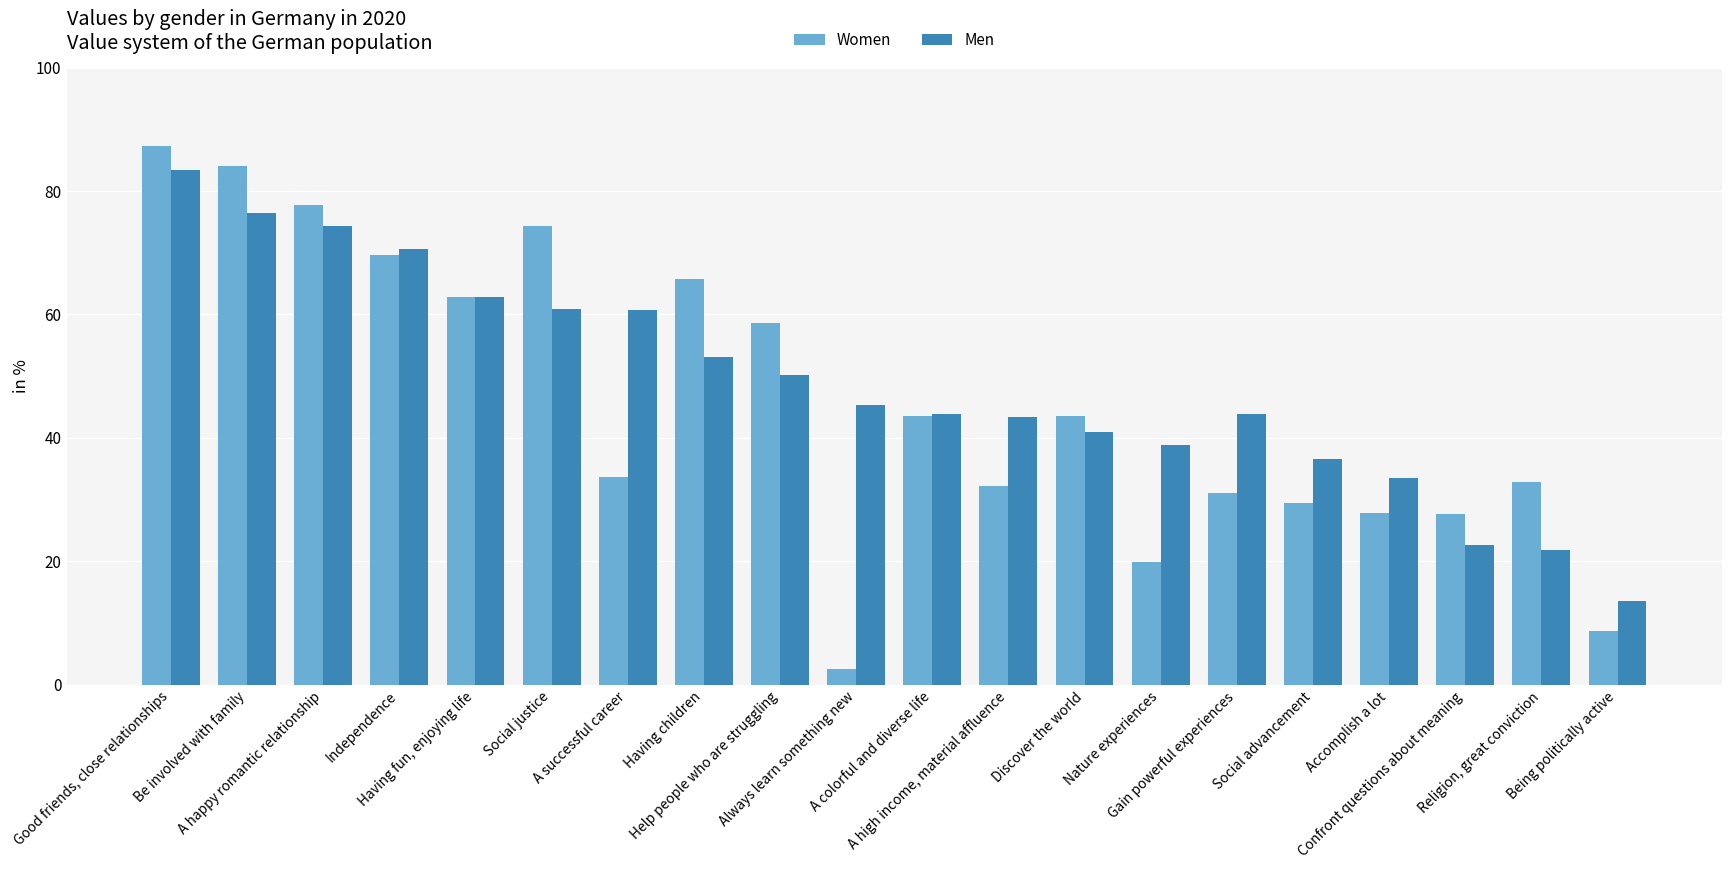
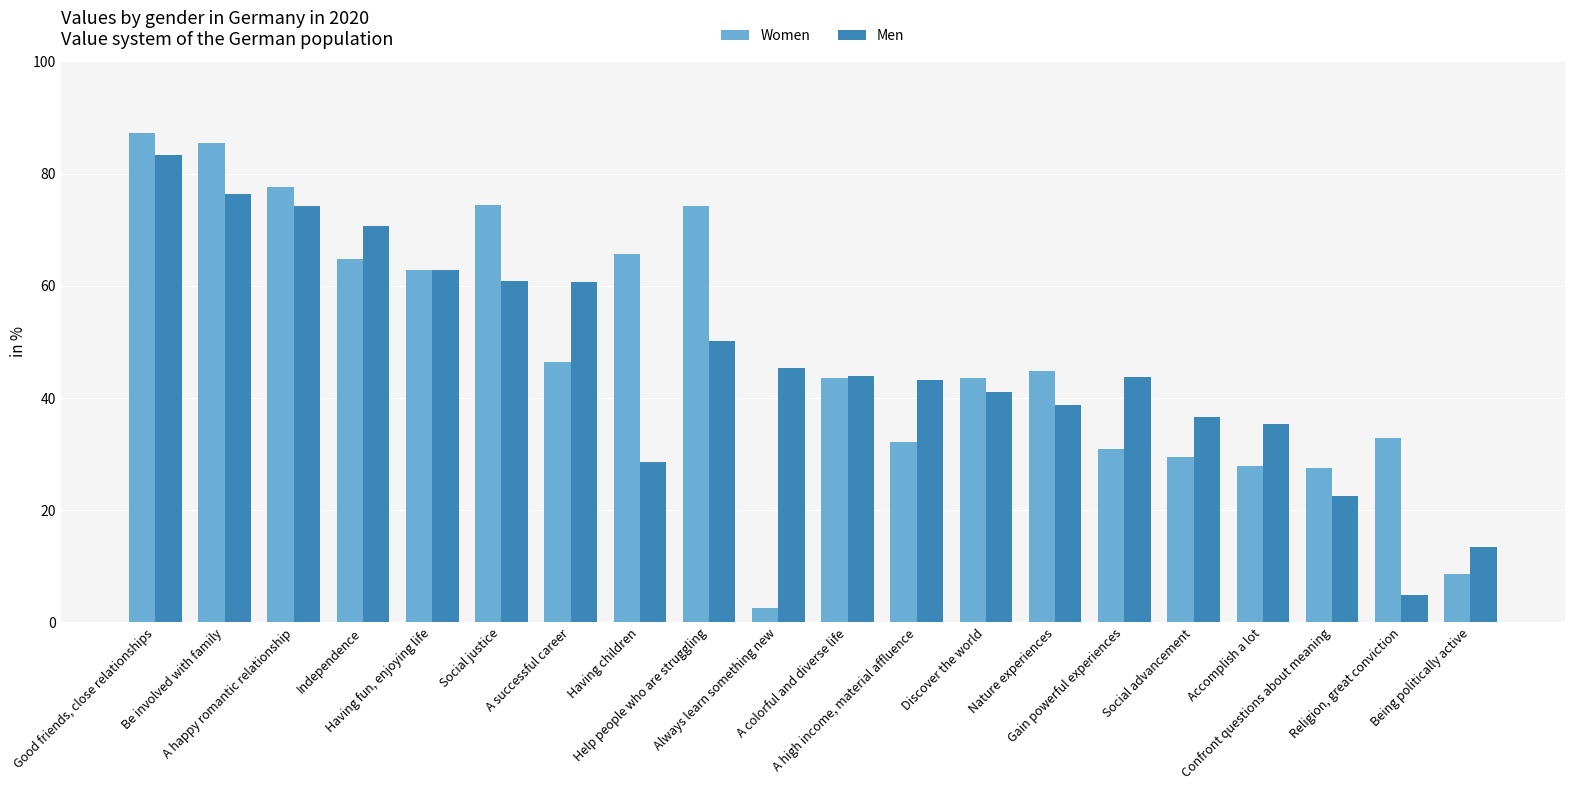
  {
    "Women": {
      "Good friends, close relationships": 87,
-     "Be involved with family": 84,
+     "Be involved with family": 86,
      "A happy romantic relationship": 78,
-     "Independence": 70,
+     "Independence": 65,
      "Having fun, enjoying life": 63,
      "Social justice": 74,
-     "A successful career": 34,
+     "A successful career": 47,
      "Having children": 66,
-     "Help people who are struggling": 59,
+     "Help people who are struggling": 74,
      "Always learn something new": 3,
      "A colorful and diverse life": 44,
      "A high income, material affluence": 32,
      "Discover the world": 44,
-     "Nature experiences": 20,
+     "Nature experiences": 45,
      "Gain powerful experiences": 31,
      "Social advancement": 30,
      "Accomplish a lot": 28,
      "Confront questions about meaning": 28,
      "Religion, great conviction": 33,
      "Being politically active": 9
    },
    "Men": {
      "Good friends, close relationships": 83,
      "Be involved with family": 76,
      "A happy romantic relationship": 74,
      "Independence": 71,
      "Having fun, enjoying life": 63,
      "Social justice": 61,
      "A successful career": 61,
-     "Having children": 53,
+     "Having children": 29,
      "Help people who are struggling": 50,
      "Always learn something new": 45,
      "A colorful and diverse life": 44,
      "A high income, material affluence": 43,
      "Discover the world": 41,
      "Nature experiences": 39,
      "Gain powerful experiences": 44,
      "Social advancement": 37,
-     "Accomplish a lot": 34,
+     "Accomplish a lot": 35,
      "Confront questions about meaning": 23,
-     "Religion, great conviction": 22,
+     "Religion, great conviction": 5,
      "Being politically active": 14
    }
  }
